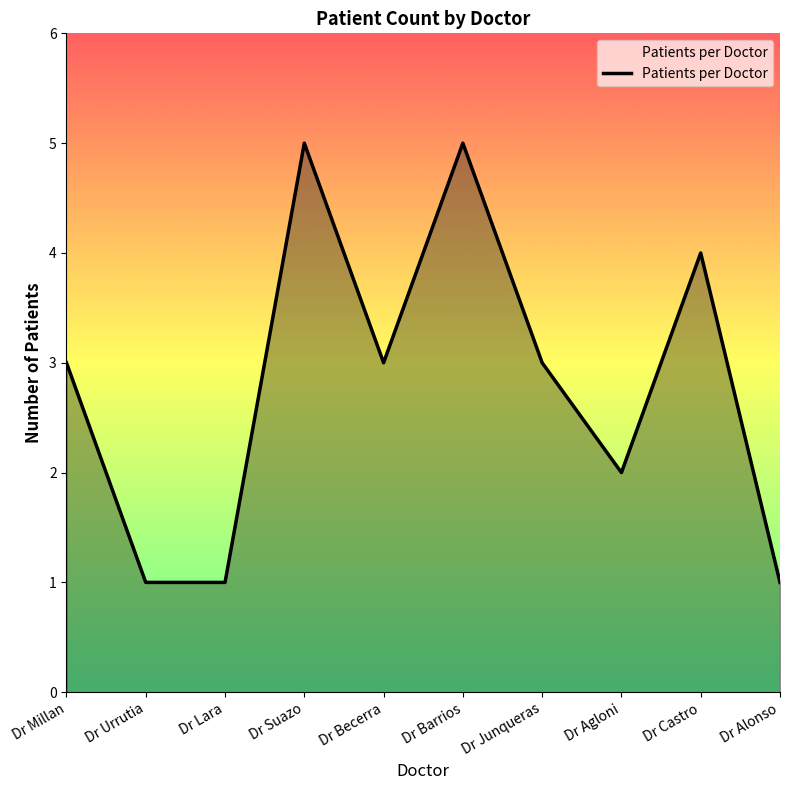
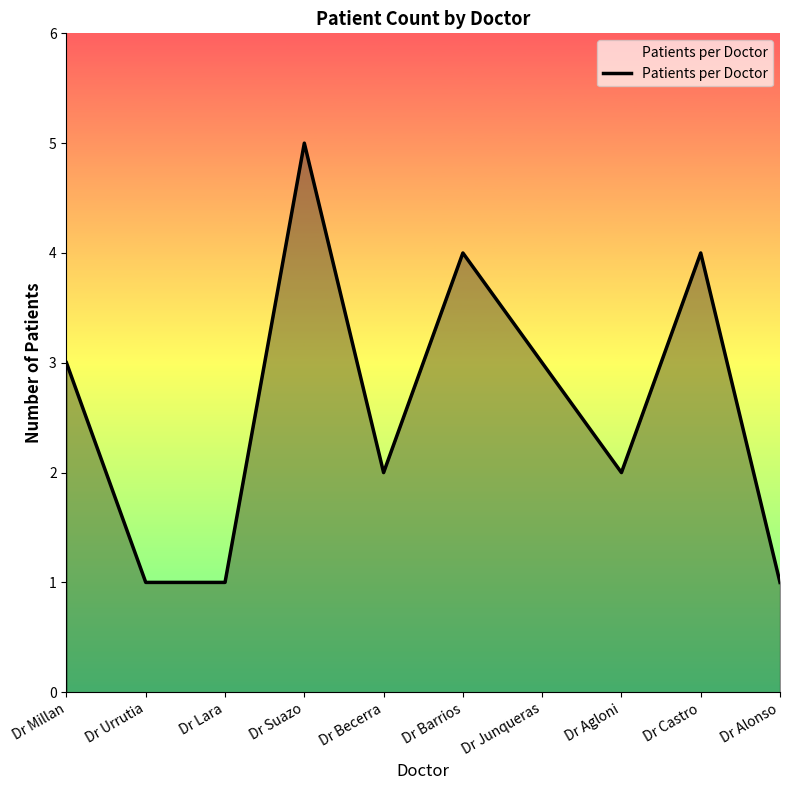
  {
    "Dr Millan": 3,
    "Dr Urrutia": 1,
    "Dr Lara": 1,
    "Dr Suazo": 5,
-   "Dr Becerra": 3,
-   "Dr Barrios": 5,
+   "Dr Becerra": 2,
+   "Dr Barrios": 4,
    "Dr Junqueras": 3,
    "Dr Agloni": 2,
    "Dr Castro": 4,
    "Dr Alonso": 1
  }
